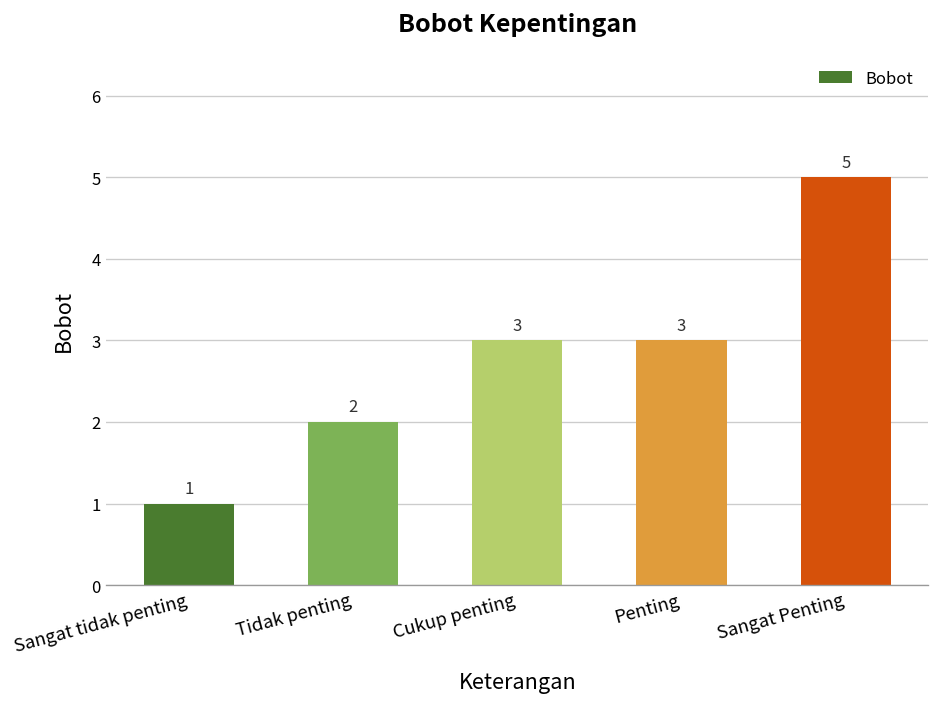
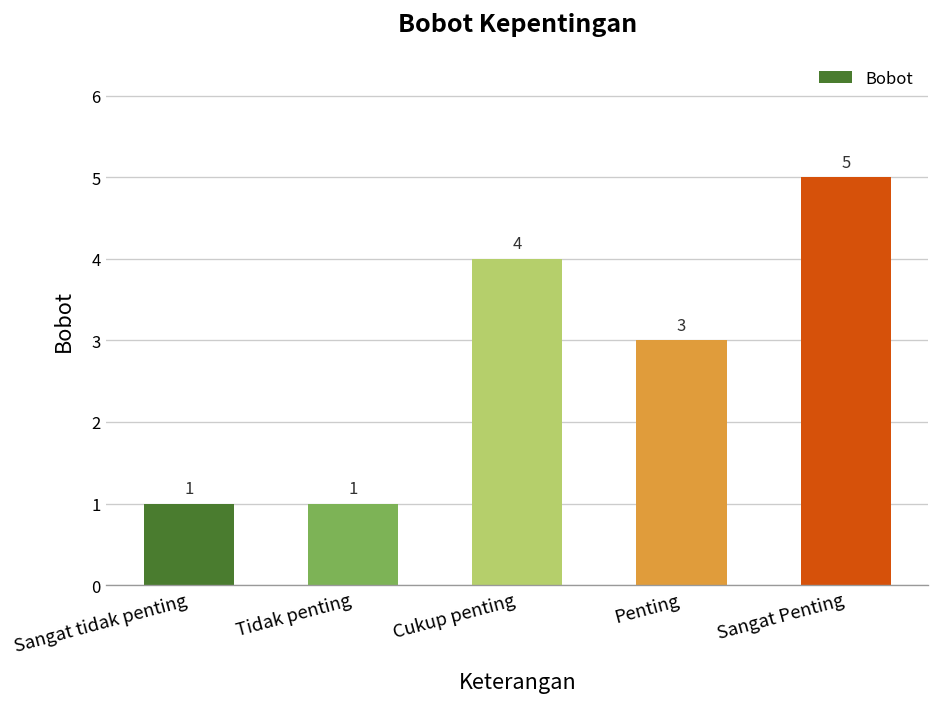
  {
    "Sangat tidak penting": 1,
-   "Tidak penting": 2,
-   "Cukup penting": 3,
+   "Tidak penting": 1,
+   "Cukup penting": 4,
    "Penting": 3,
    "Sangat Penting": 5
  }
